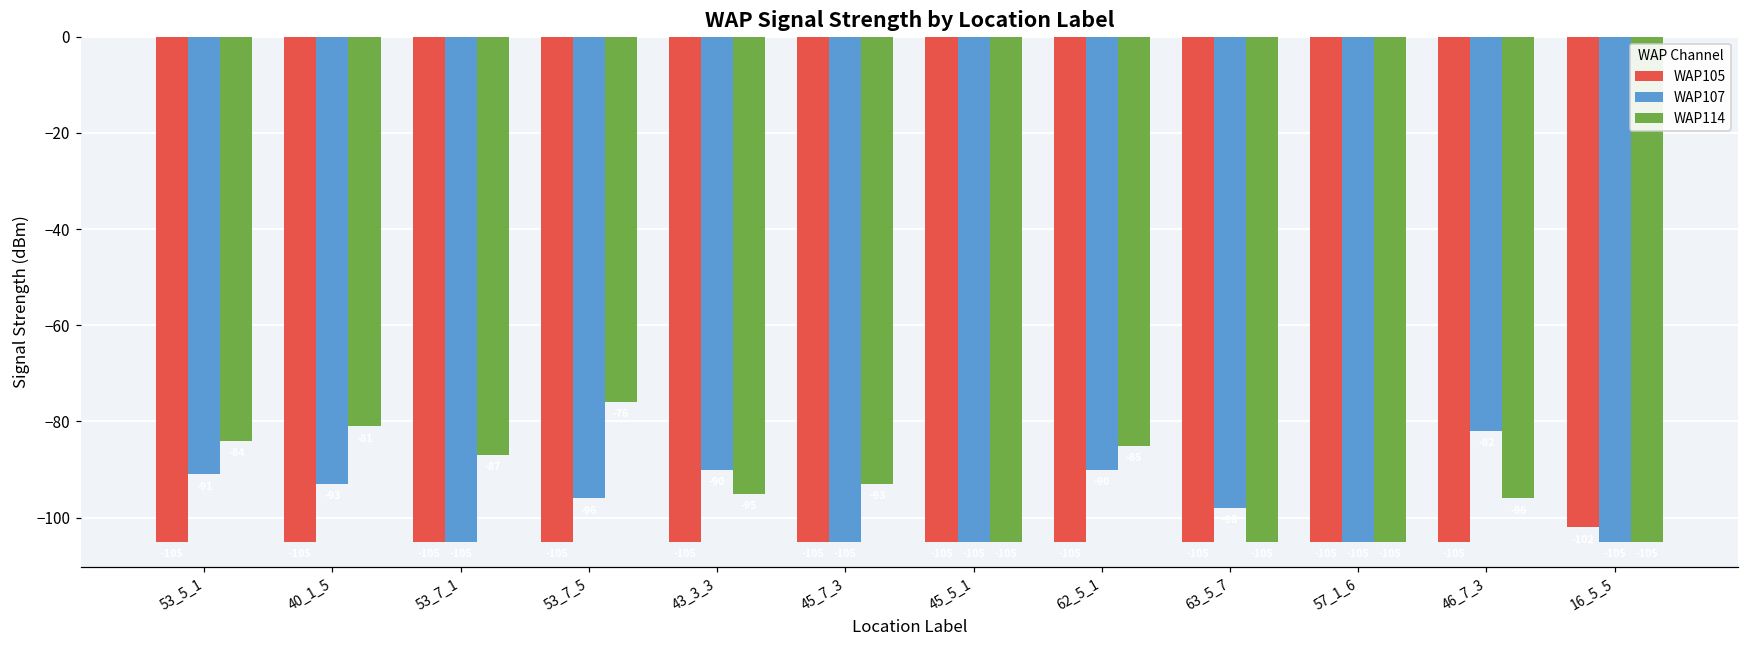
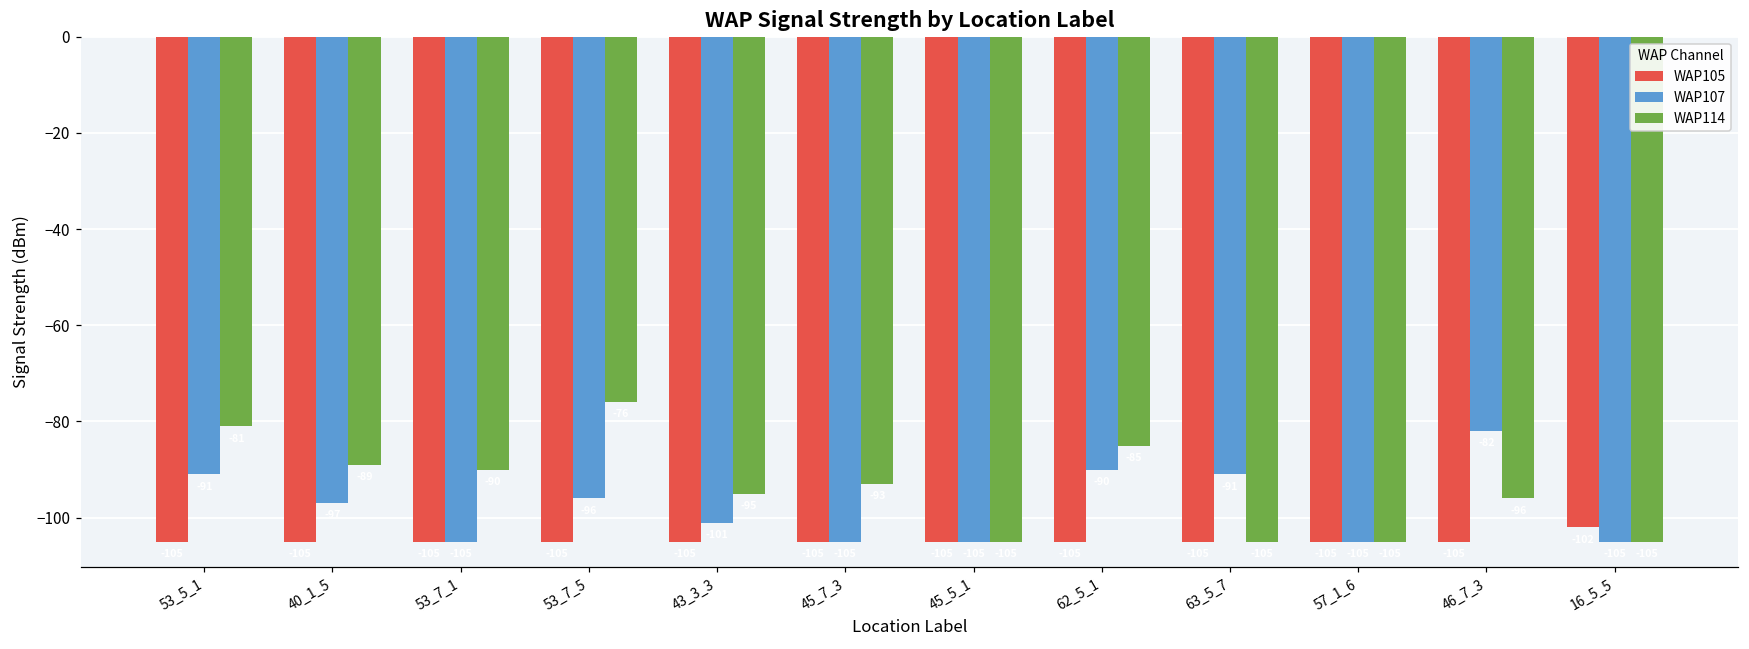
  {
    "WAP105": {
      "53_5_1": -105,
      "40_1_5": -105,
      "53_7_1": -105,
      "53_7_5": -105,
      "43_3_3": -105,
      "45_7_3": -105,
      "45_5_1": -105,
      "62_5_1": -105,
      "63_5_7": -105,
      "57_1_6": -105,
      "46_7_3": -105,
      "16_5_5": -102
    },
    "WAP107": {
      "53_5_1": -91,
-     "40_1_5": -93,
+     "40_1_5": -97,
      "53_7_1": -105,
      "53_7_5": -96,
-     "43_3_3": -90,
+     "43_3_3": -101,
      "45_7_3": -105,
      "45_5_1": -105,
      "62_5_1": -90,
-     "63_5_7": -98,
+     "63_5_7": -91,
      "57_1_6": -105,
      "46_7_3": -82,
      "16_5_5": -105
    },
    "WAP114": {
-     "53_5_1": -84,
-     "40_1_5": -81,
-     "53_7_1": -87,
+     "53_5_1": -81,
+     "40_1_5": -89,
+     "53_7_1": -90,
      "53_7_5": -76,
      "43_3_3": -95,
      "45_7_3": -93,
      "45_5_1": -105,
      "62_5_1": -85,
      "63_5_7": -105,
      "57_1_6": -105,
      "46_7_3": -96,
      "16_5_5": -105
    }
  }
